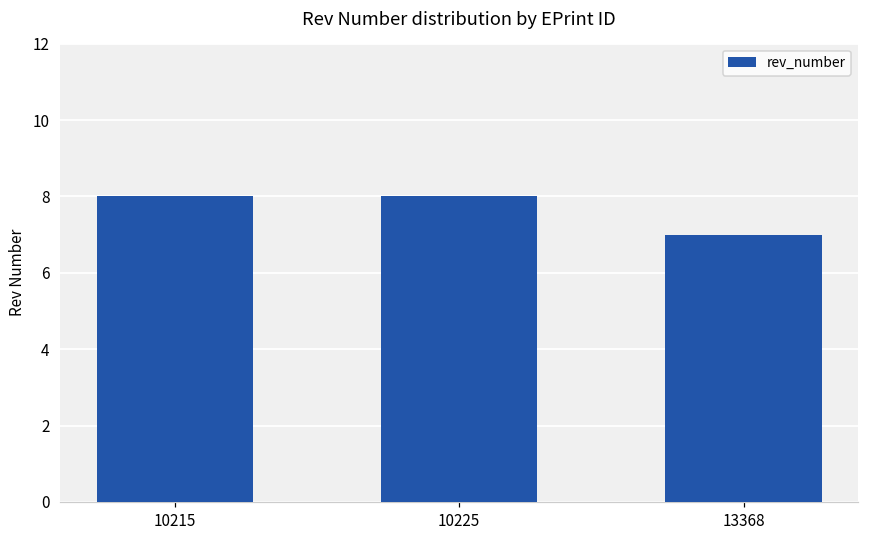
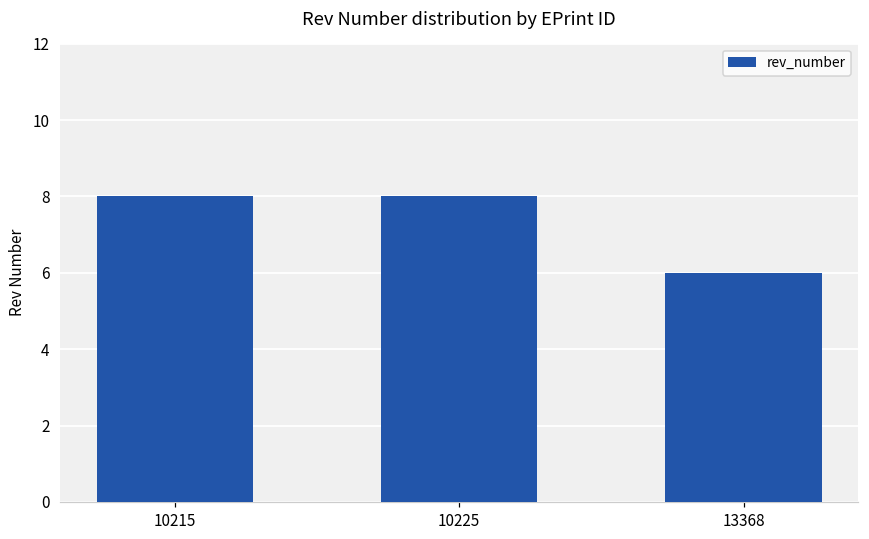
  {
    "10215": 8,
    "10225": 8,
-   "13368": 7
+   "13368": 6
  }
